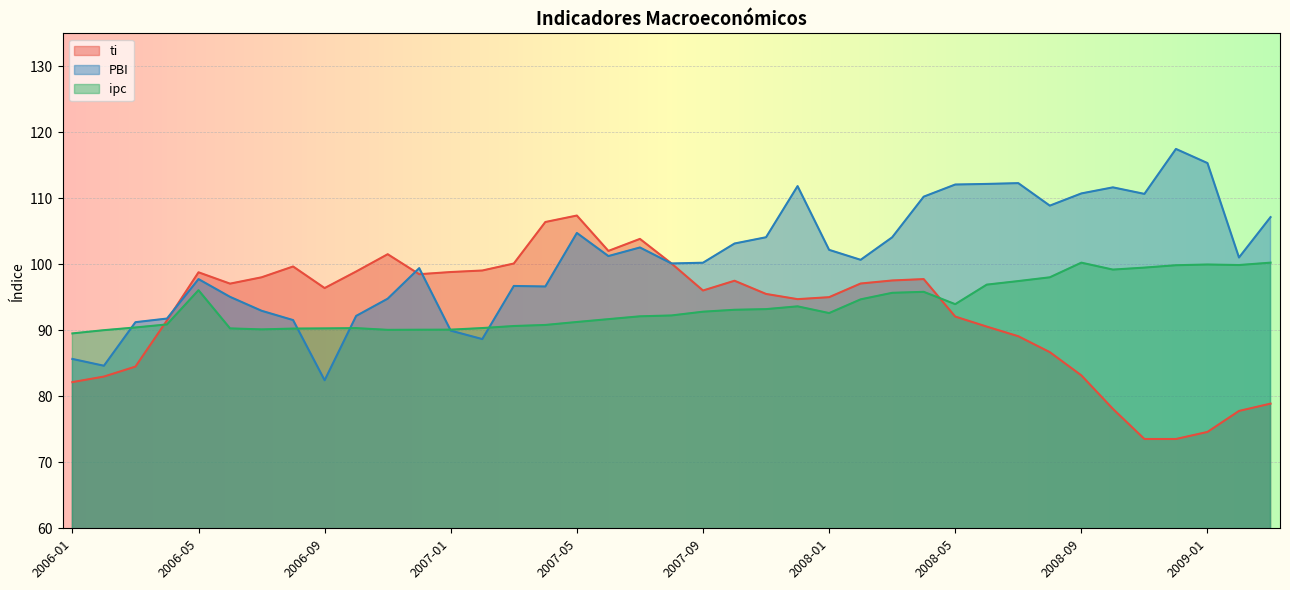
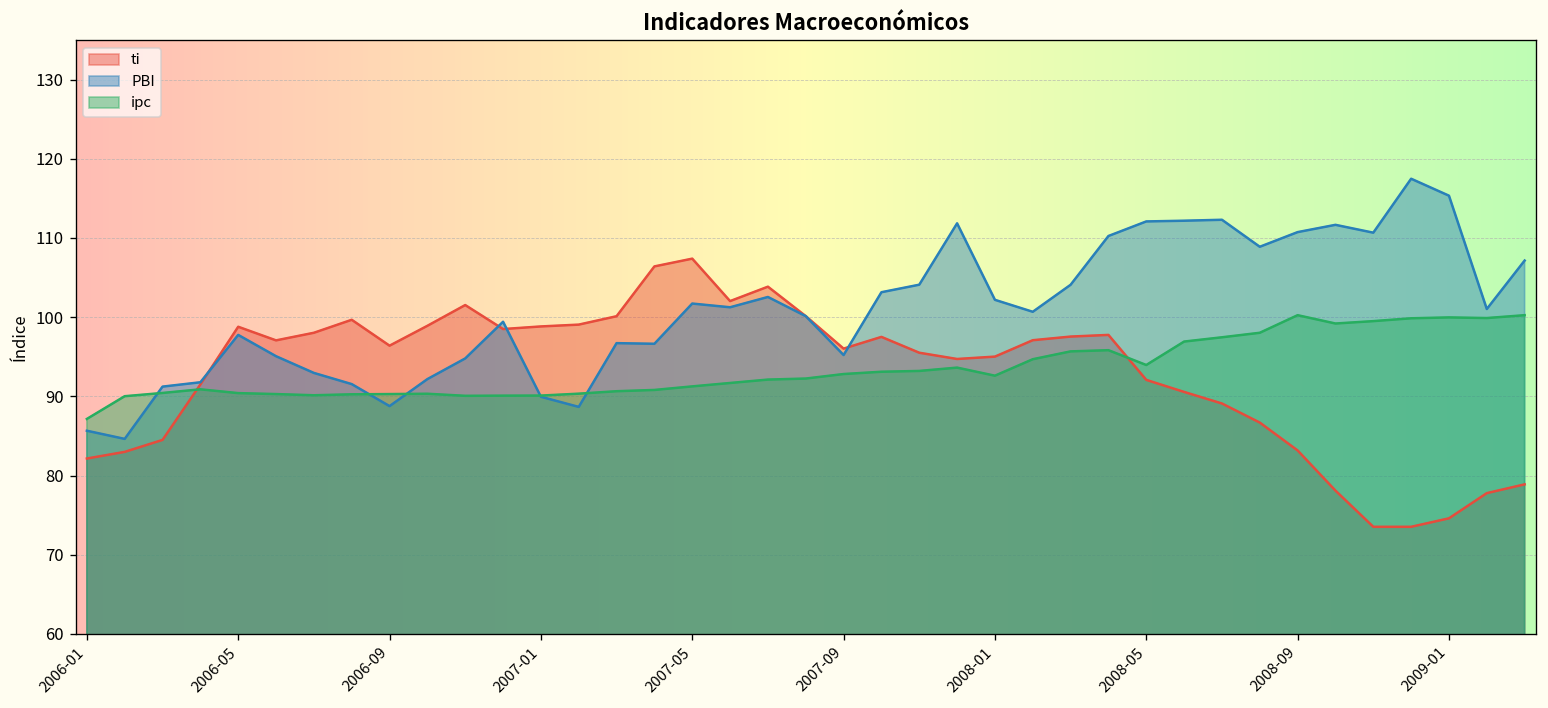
  {
    "ti": {
      "2006-01": 82,
      "2006-05": 99,
      "2006-09": 96,
      "2007-01": 99,
      "2007-05": 107,
      "2007-09": 96,
      "2008-01": 95,
      "2008-05": 92,
      "2008-09": 83,
      "2009-01": 75
    },
    "PBI": {
      "2006-01": 86,
      "2006-05": 98,
-     "2006-09": 82,
-     "2007-05": 105,
-     "2007-09": 100,
+     "2006-09": 89,
+     "2007-05": 102,
+     "2007-09": 95,
      "2008-01": 102,
      "2008-05": 112,
      "2008-09": 111,
      "2009-01": 115
    },
    "ipc": {
-     "2006-01": 90,
-     "2006-05": 96,
+     "2006-01": 87,
+     "2006-05": 90,
      "2006-09": 90,
      "2007-05": 91,
      "2007-09": 93,
      "2008-01": 93,
      "2008-05": 94,
      "2008-09": 100,
      "2009-01": 100
    }
  }
